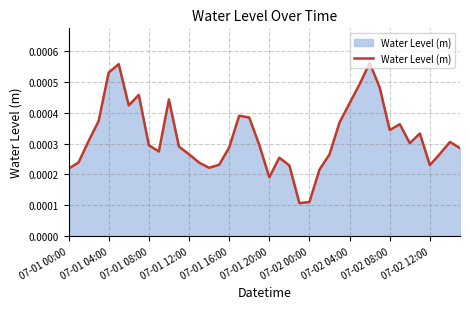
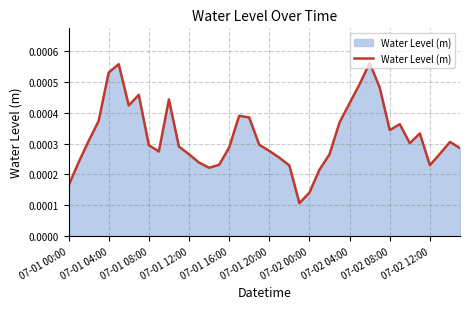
  {
-   "07-01 00:00": 0.00022,
+   "07-01 00:00": 0.00016,
    "07-01 04:00": 0.00053,
    "07-01 08:00": 0.00030,
    "07-01 12:00": 0.00027,
    "07-01 16:00": 0.00029,
-   "07-01 20:00": 0.00019,
-   "07-02 00:00": 0.00011,
+   "07-01 20:00": 0.00028,
+   "07-02 00:00": 0.00014,
    "07-02 04:00": 0.00043,
    "07-02 08:00": 0.00034,
    "07-02 12:00": 0.00023
  }
